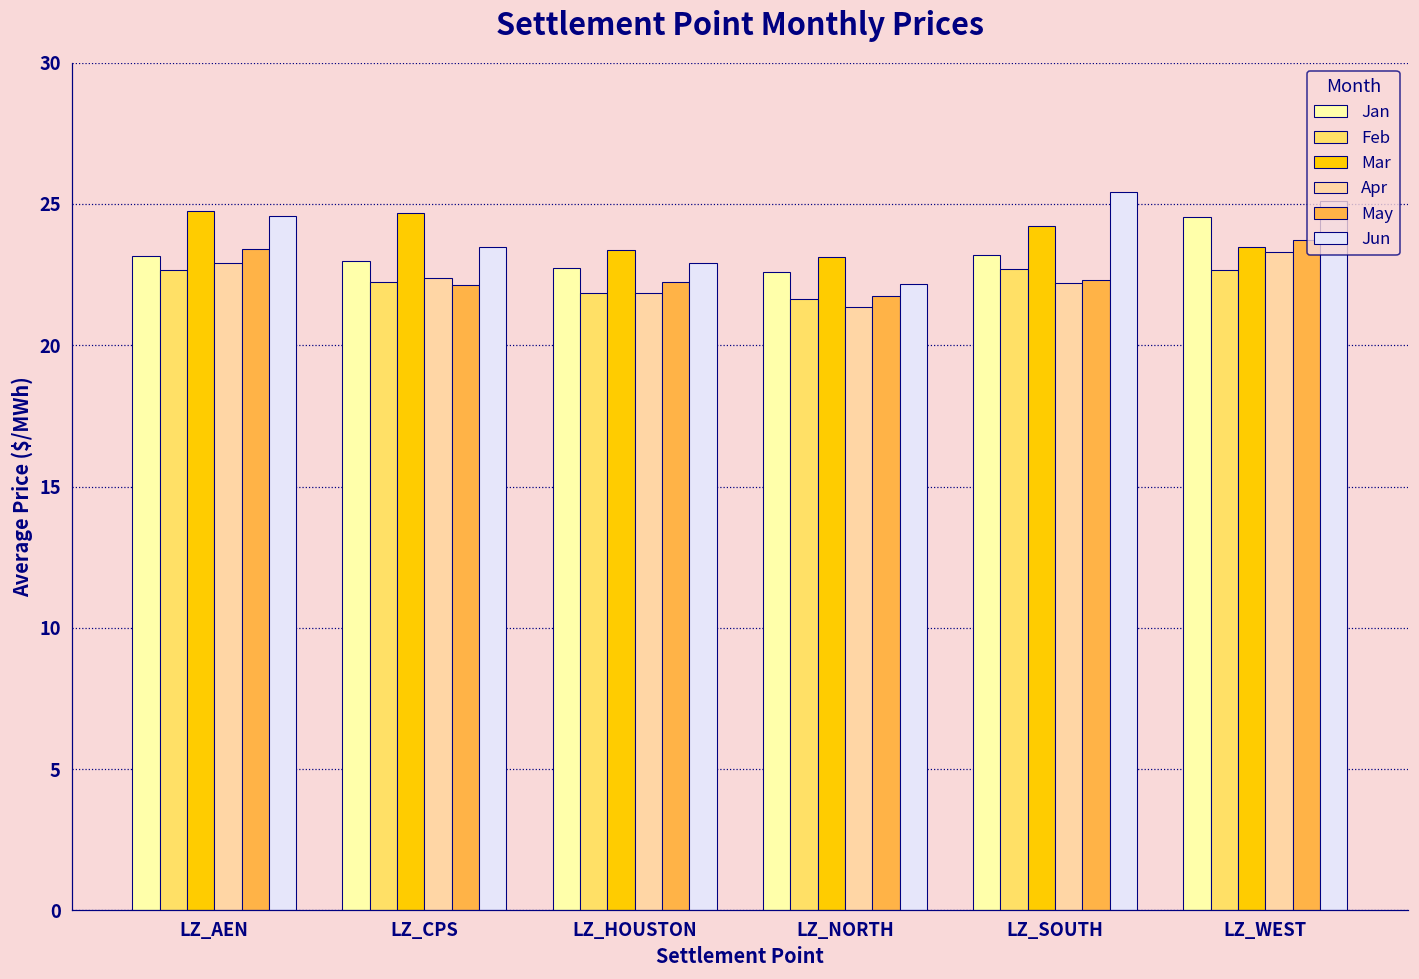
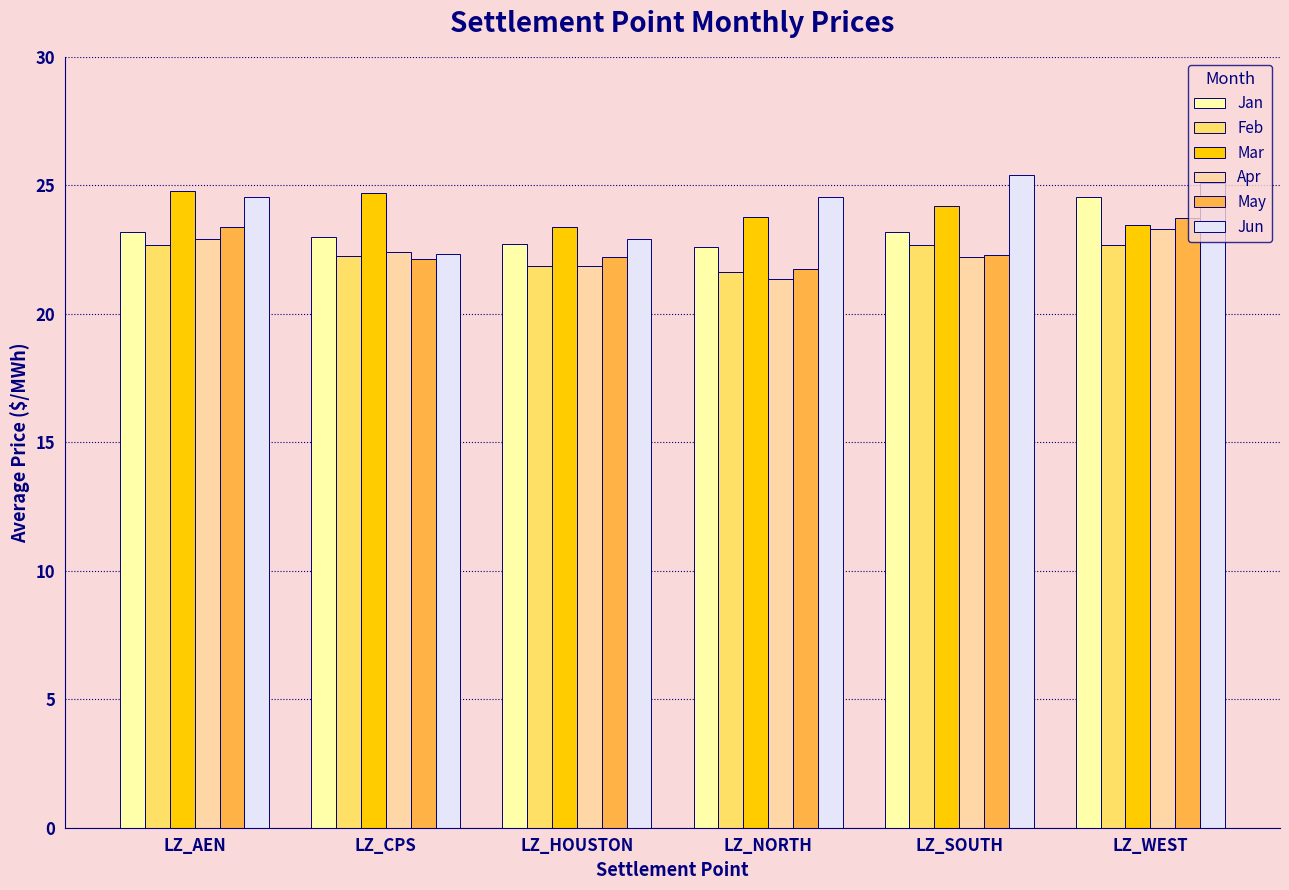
  {
    "Mar": {
      "LZ_AEN": 24.8,
      "LZ_CPS": 24.7,
      "LZ_HOUSTON": 23.4,
-     "LZ_NORTH": 23.1,
+     "LZ_NORTH": 23.8,
      "LZ_SOUTH": 24.2,
      "LZ_WEST": 23.5
    },
    "Jun": {
      "LZ_AEN": 24.6,
-     "LZ_CPS": 23.5,
+     "LZ_CPS": 22.3,
      "LZ_HOUSTON": 22.9,
-     "LZ_NORTH": 22.2,
+     "LZ_NORTH": 24.5,
      "LZ_SOUTH": 25.4
    }
  }
